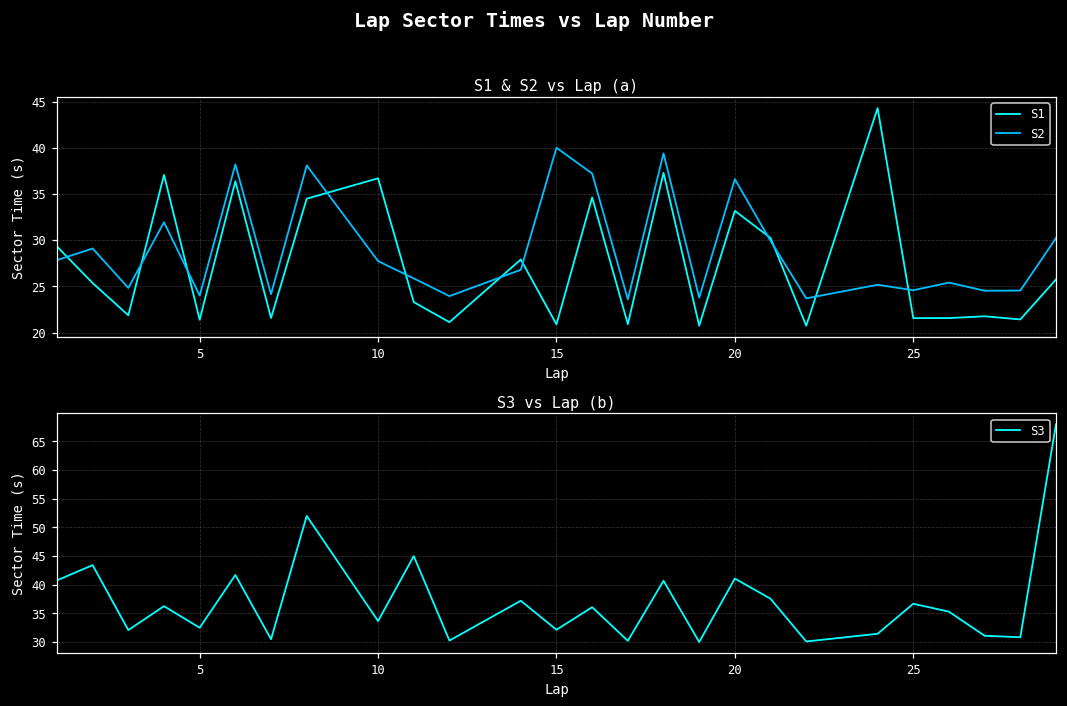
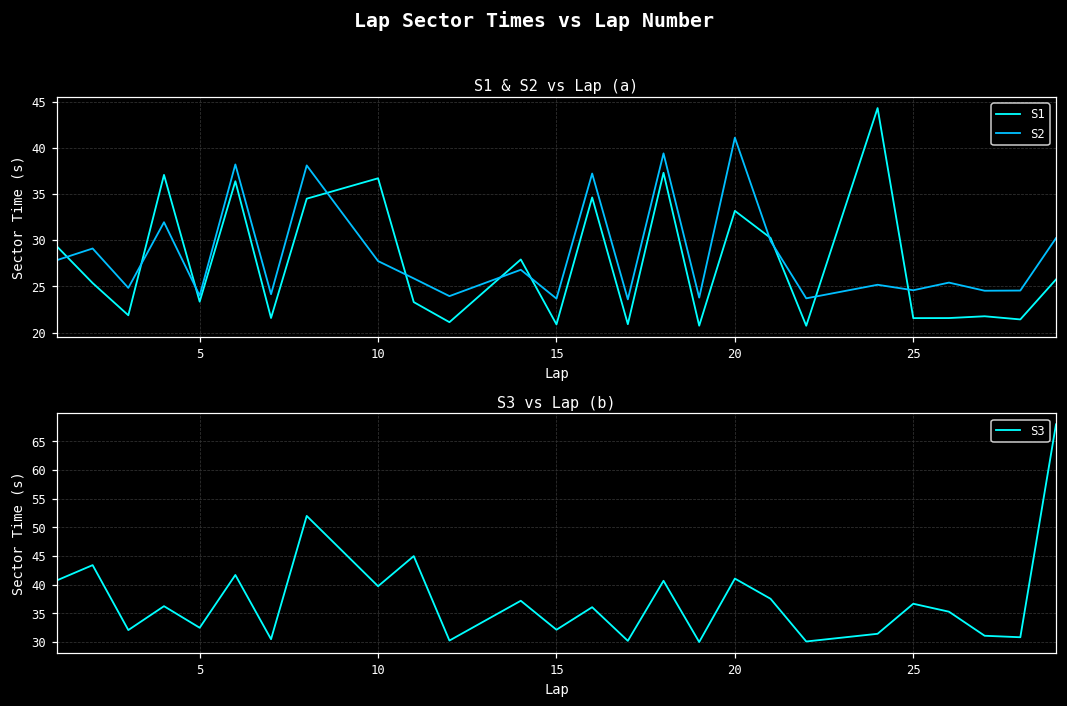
  {
    "S1 & S2 vs Lap (a)": {
      "S1": {
-       "5": 21,
+       "5": 23,
        "10": 37,
        "15": 21,
        "20": 33,
        "25": 22
      },
      "S2": {
        "5": 24,
        "10": 28,
-       "15": 40,
-       "20": 37,
+       "15": 24,
+       "20": 41,
        "25": 25
      }
    },
    "S3 vs Lap (b)": {
      "5": 32,
-     "10": 34,
+     "10": 40,
      "15": 32,
      "20": 41,
      "25": 37
    }
  }
